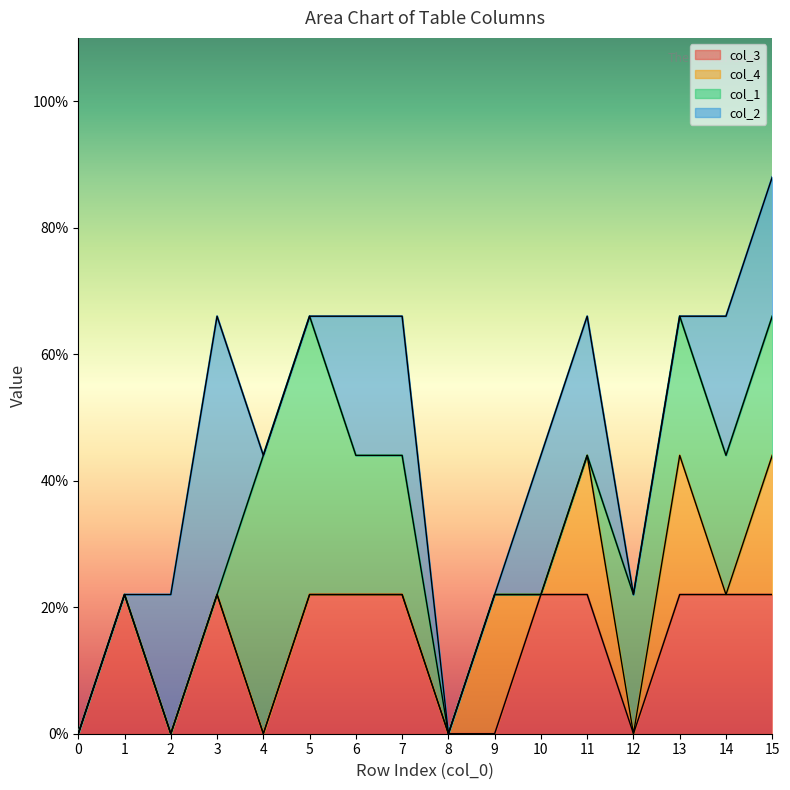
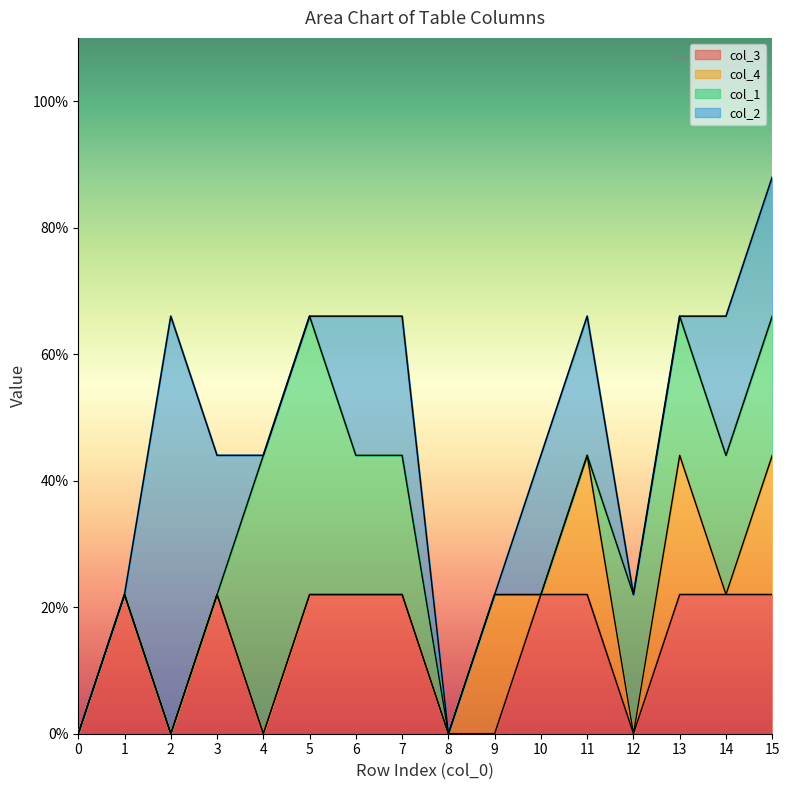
  {
    "col_3": {
      "9": "0%",
      "11": "22%",
      "13": "22%",
      "15": "22%"
    },
    "col_4": {
      "13": "22%",
      "15": "22%"
    },
    "col_1": {
      "6": "22%",
      "7": "22%",
      "14": "22%",
      "15": "22%"
    },
    "col_2": {
-     "2": "22%",
-     "3": "44%",
+     "2": "66%",
+     "3": "22%",
      "6": "22%",
      "7": "22%",
      "10": "22%",
      "11": "22%",
      "14": "22%",
      "15": "22%"
    }
  }
